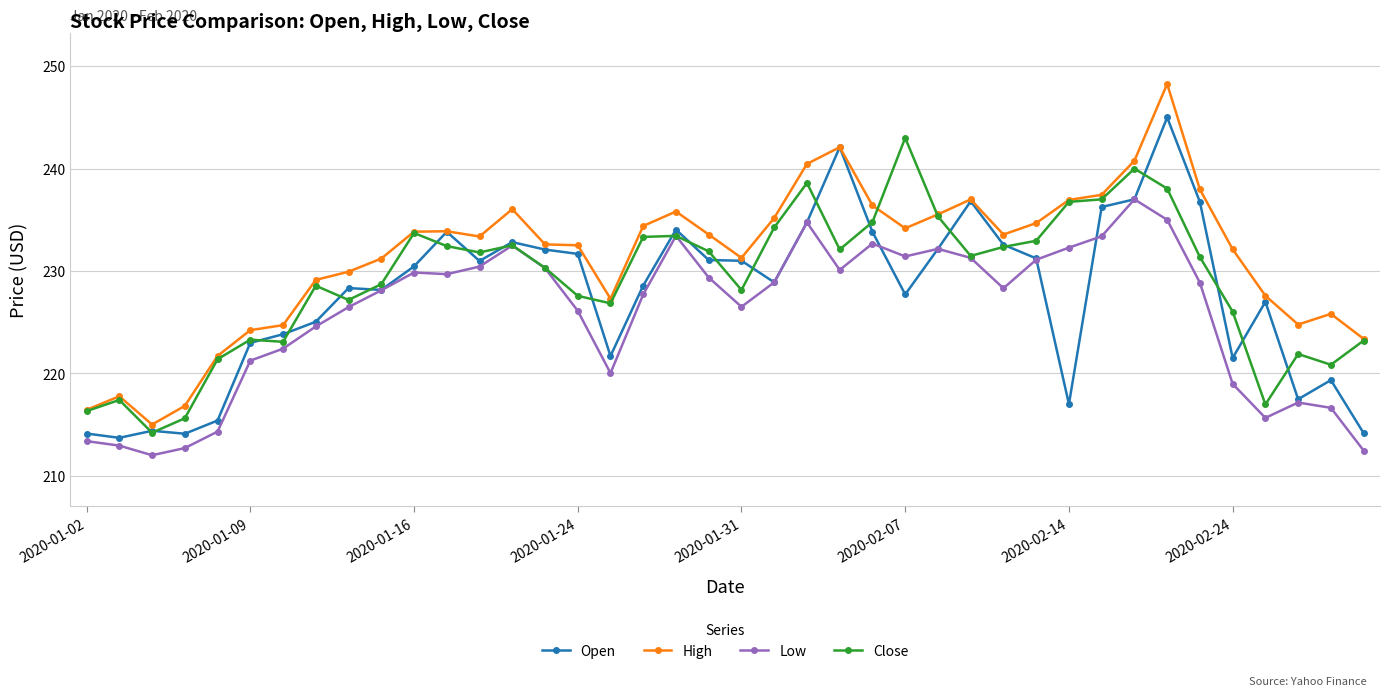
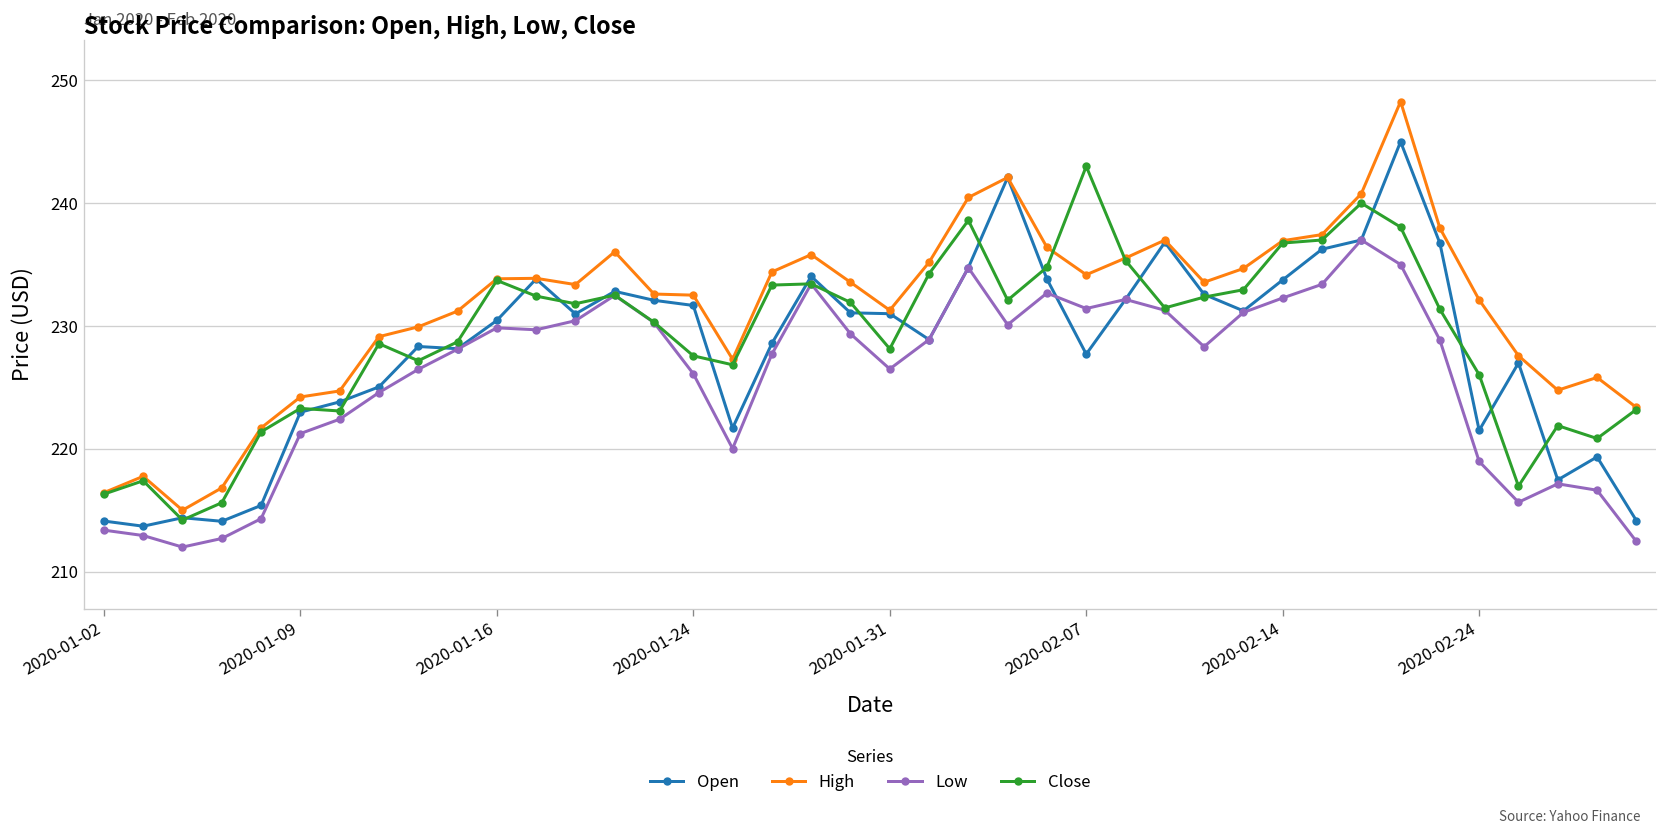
  {
    "Open": {
      "2020-01-02": 214.1,
      "2020-01-09": 223.0,
      "2020-01-16": 230.5,
      "2020-01-24": 231.7,
      "2020-01-31": 231.0,
      "2020-02-07": 227.7,
-     "2020-02-14": 217.0,
+     "2020-02-14": 233.8,
      "2020-02-24": 221.5
    },
    "High": {
      "2020-01-09": 224.2,
      "2020-01-24": 232.5,
      "2020-01-31": 231.3,
      "2020-02-07": 234.2,
      "2020-02-24": 232.1
    },
    "Low": {
      "2020-01-02": 213.4,
      "2020-01-09": 221.2,
      "2020-01-16": 229.9,
      "2020-01-24": 226.1,
      "2020-01-31": 226.5,
      "2020-02-07": 231.4,
      "2020-02-14": 232.3,
      "2020-02-24": 219.0
    },
    "Close": {
      "2020-01-09": 223.3,
      "2020-01-24": 227.6,
      "2020-01-31": 228.1,
      "2020-02-07": 243.0,
      "2020-02-24": 226.0
    }
  }
